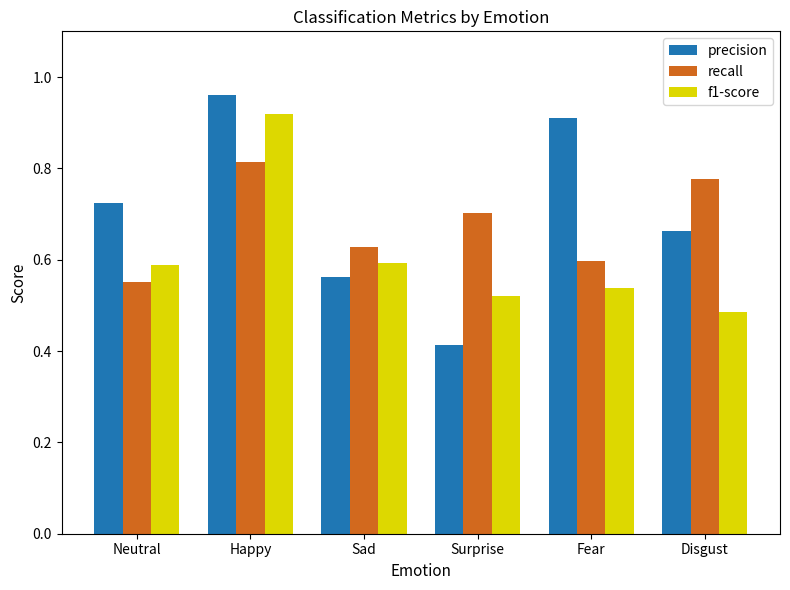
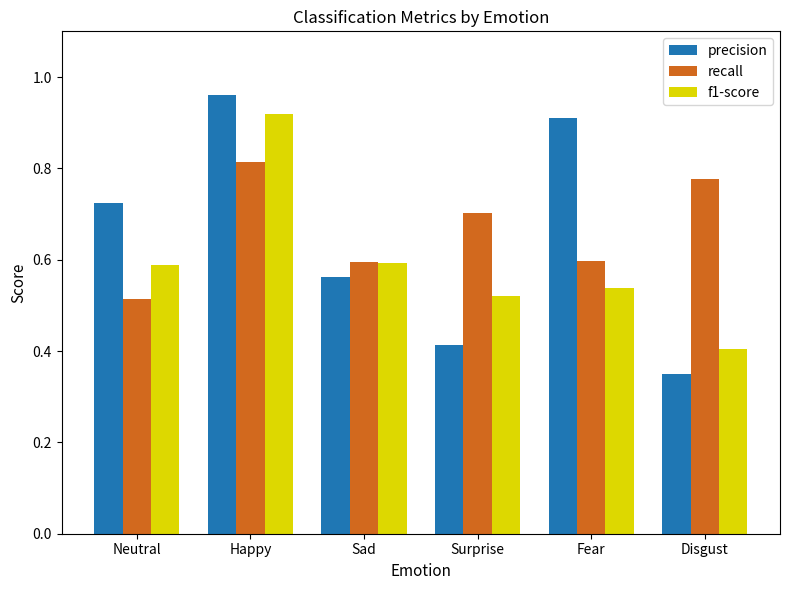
  {
    "precision": {
      "Neutral": 0.72,
      "Happy": 0.96,
      "Sad": 0.56,
      "Surprise": 0.41,
      "Fear": 0.91,
-     "Disgust": 0.66
+     "Disgust": 0.35
    },
    "recall": {
-     "Neutral": 0.55,
+     "Neutral": 0.51,
      "Happy": 0.81,
-     "Sad": 0.63,
+     "Sad": 0.60,
      "Surprise": 0.70,
      "Fear": 0.60,
      "Disgust": 0.78
    },
    "f1-score": {
      "Neutral": 0.59,
      "Happy": 0.92,
      "Sad": 0.59,
      "Surprise": 0.52,
      "Fear": 0.54,
-     "Disgust": 0.49
+     "Disgust": 0.40
    }
  }
